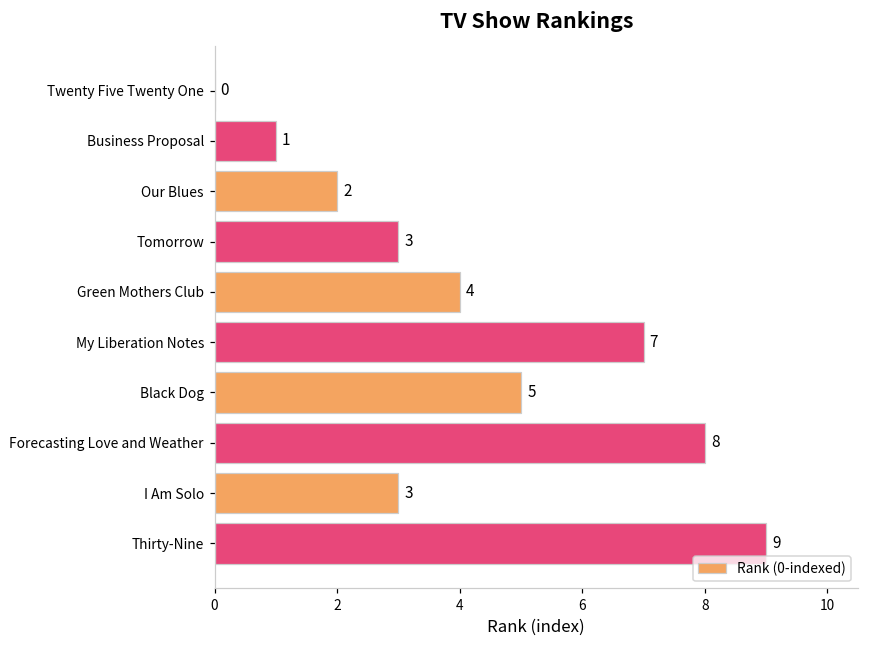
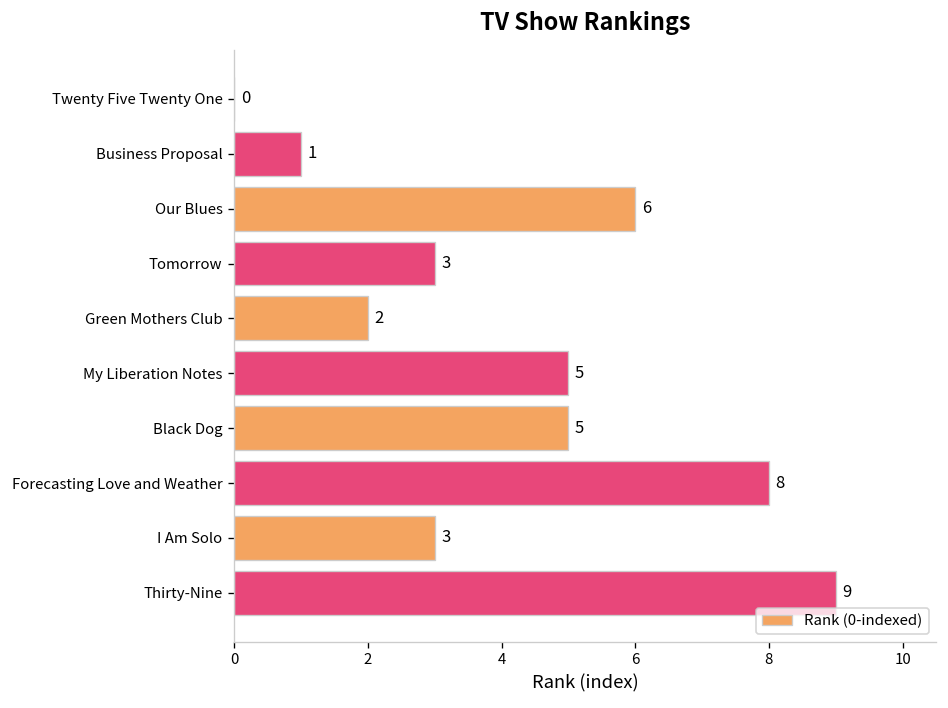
  {
    "Twenty Five Twenty One": 0,
    "Business Proposal": 1,
-   "Our Blues": 2,
+   "Our Blues": 6,
    "Tomorrow": 3,
-   "Green Mothers Club": 4,
-   "My Liberation Notes": 7,
+   "Green Mothers Club": 2,
+   "My Liberation Notes": 5,
    "Black Dog": 5,
    "Forecasting Love and Weather": 8,
    "I Am Solo": 3,
    "Thirty-Nine": 9
  }
